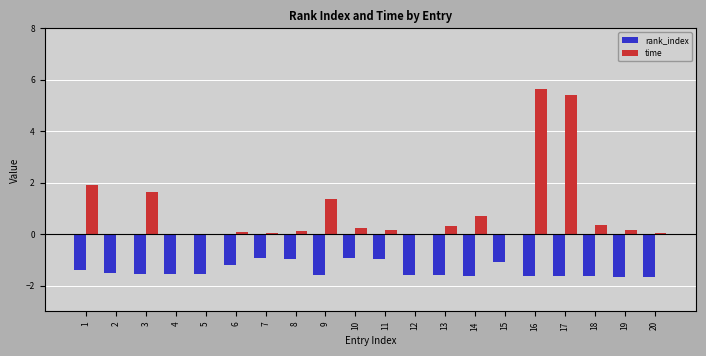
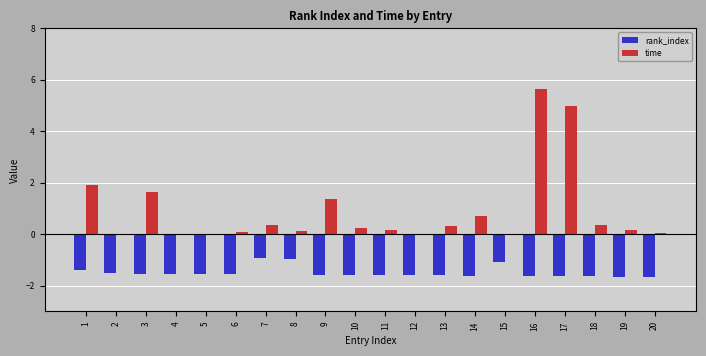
  {
    "rank_index": {
      "1": -1.4,
      "2": -1.5,
      "3": -1.5,
      "4": -1.5,
      "5": -1.5,
-     "6": -1.2,
+     "6": -1.5,
      "7": -0.9,
      "8": -1.0,
      "9": -1.6,
-     "10": -0.9,
-     "11": -1.0,
+     "10": -1.6,
+     "11": -1.6,
      "12": -1.6,
      "13": -1.6,
      "14": -1.6,
      "15": -1.1,
      "16": -1.6,
      "17": -1.6,
      "18": -1.6,
      "19": -1.6,
      "20": -1.7
    },
    "time": {
      "1": 1.9,
      "3": 1.7,
-     "7": 0.0,
+     "7": 0.4,
      "8": 0.1,
      "9": 1.4,
      "10": 0.2,
      "11": 0.2,
      "13": 0.3,
      "14": 0.7,
      "16": 5.6,
-     "17": 5.4,
+     "17": 5.0,
      "18": 0.3,
      "19": 0.2
    }
  }
